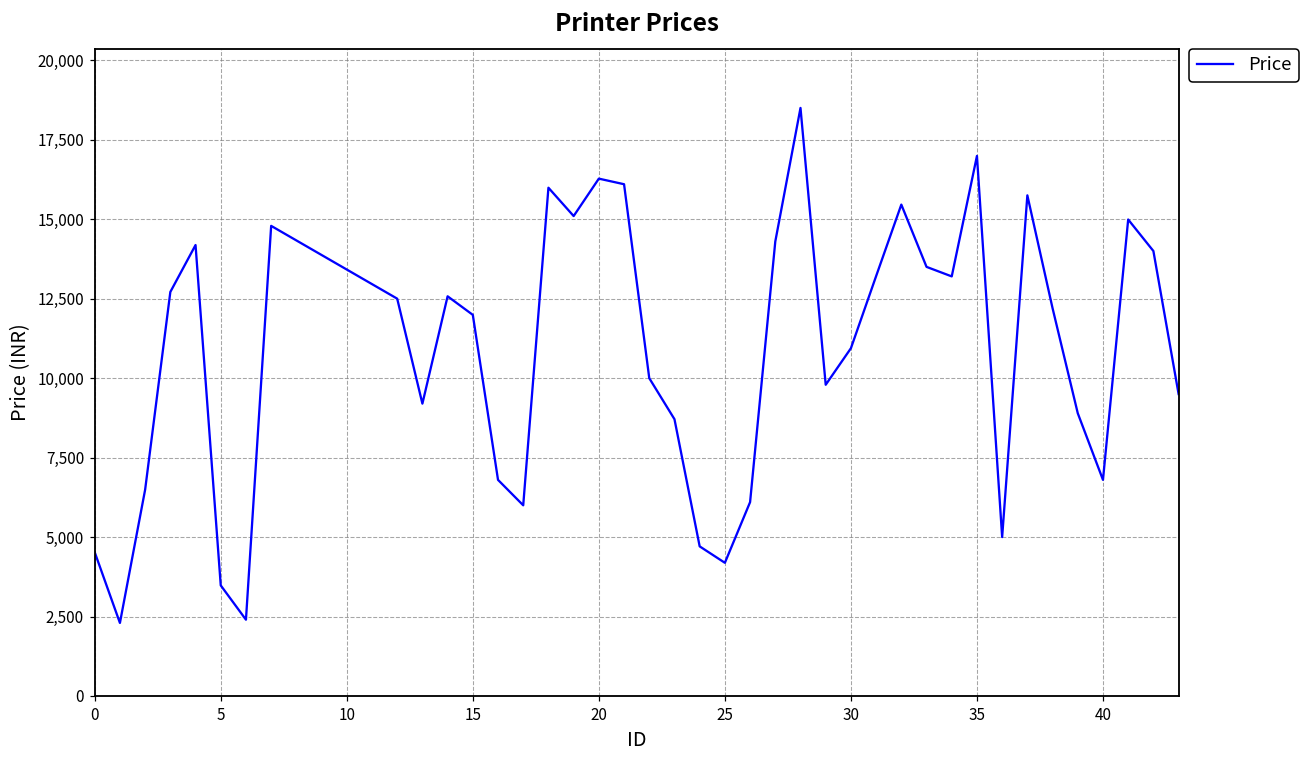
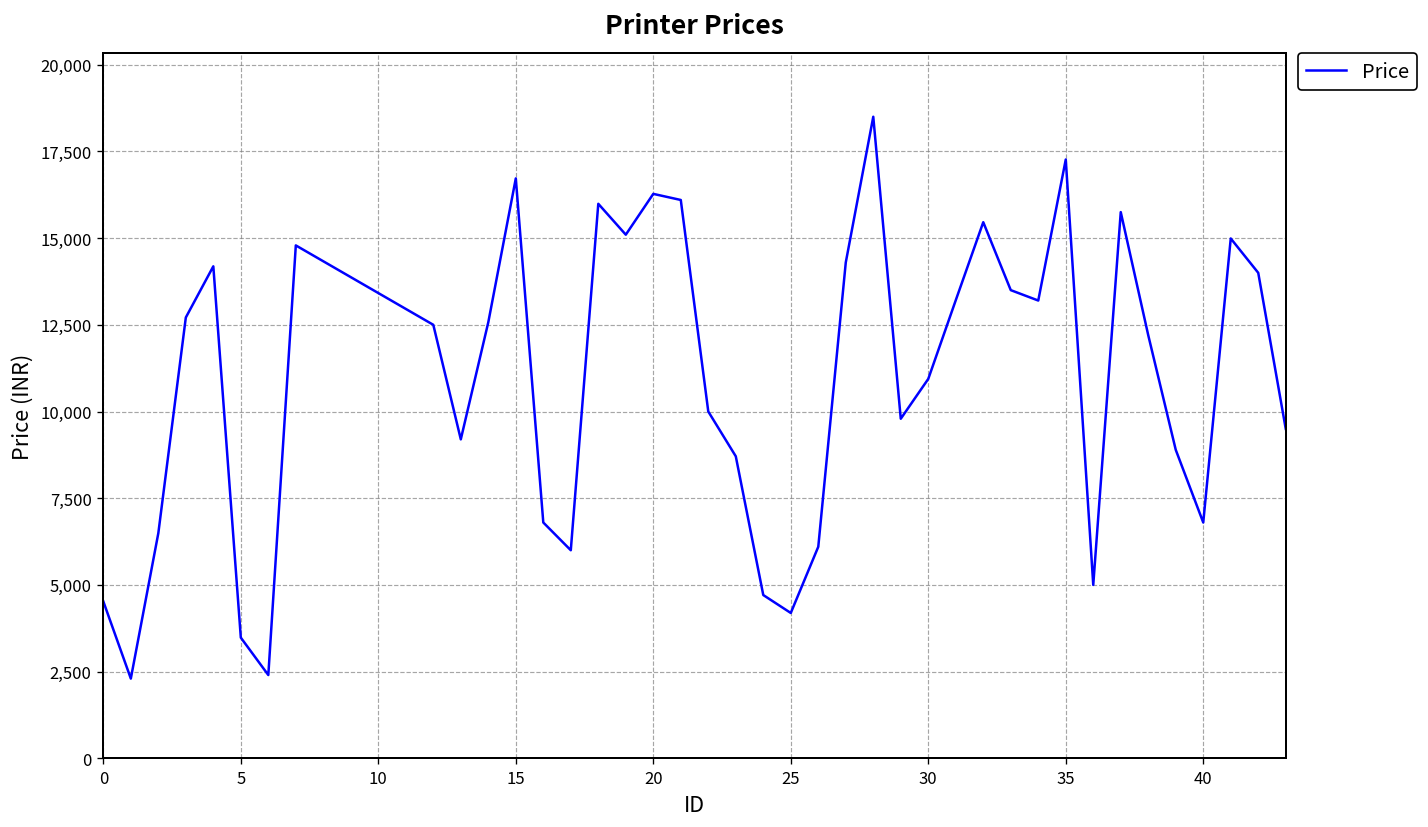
  {
    "0": "4,500",
    "5": "3,500",
-   "15": "12,000",
+   "15": "16,700",
    "20": "16,300",
    "25": "4,200",
    "30": "10,900",
-   "35": "17,000",
+   "35": "17,300",
    "40": "6,800"
  }
